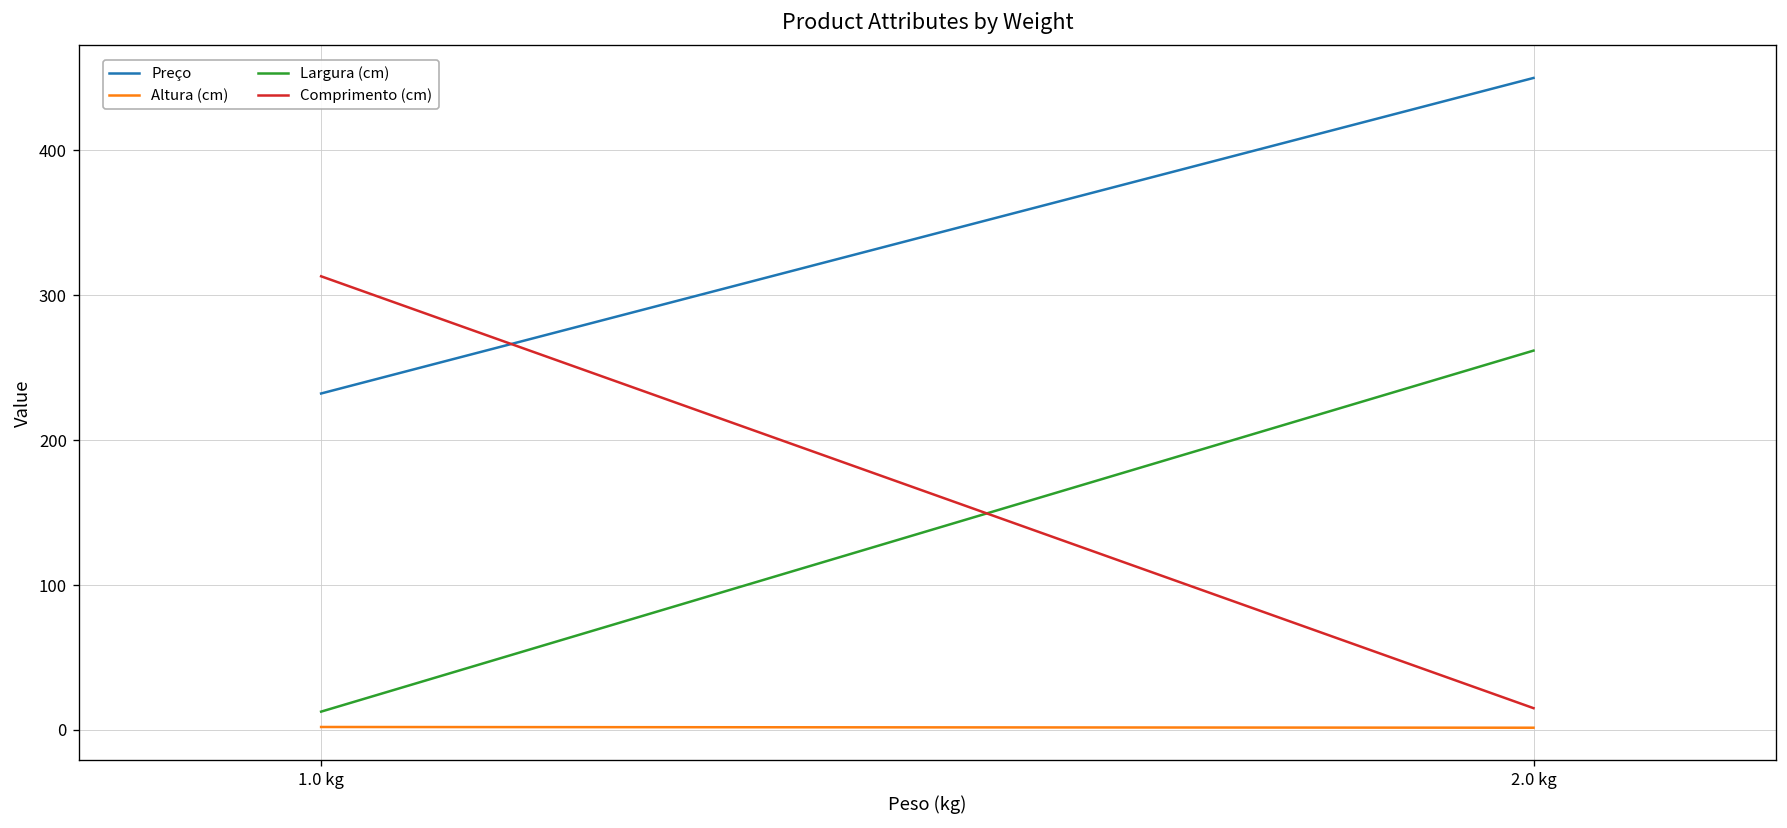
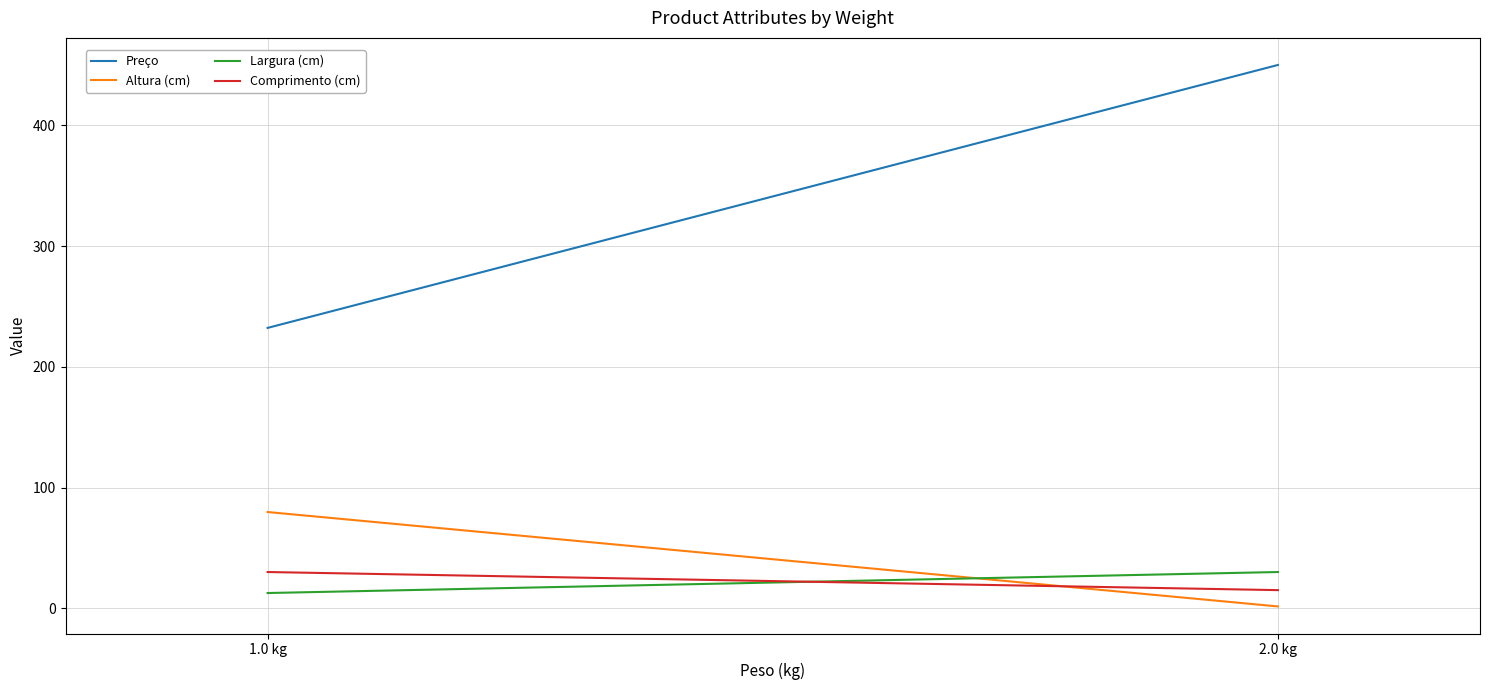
  {
    "Preço": {
      "1.0 kg": 232,
      "2.0 kg": 450
    },
    "Altura (cm)": {
-     "1.0 kg": 2,
+     "1.0 kg": 80,
      "2.0 kg": 2
    },
    "Largura (cm)": {
      "1.0 kg": 13,
-     "2.0 kg": 262
+     "2.0 kg": 30
    },
    "Comprimento (cm)": {
-     "1.0 kg": 313,
+     "1.0 kg": 30,
      "2.0 kg": 15
    }
  }
